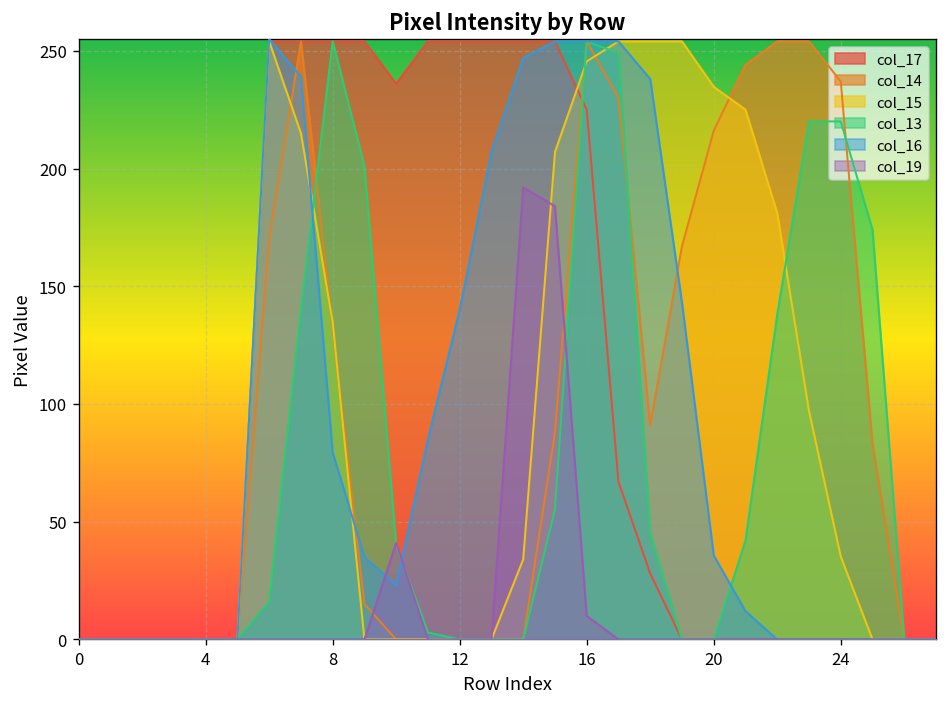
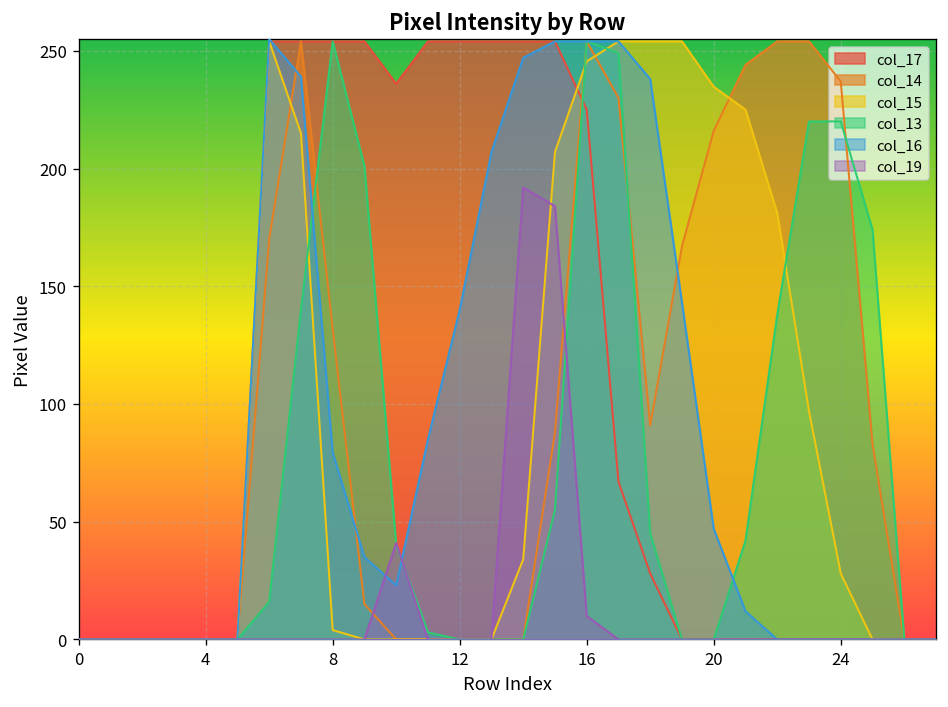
  {
    "col_15": {
-     "8": 135,
+     "8": 4,
      "16": 246,
      "20": 235,
-     "24": 35
+     "24": 28
    },
    "col_16": {
      "8": 79,
      "12": 140,
-     "20": 36
+     "20": 47
    },
    "col_19": {
      "8": 0,
      "16": 10
    }
  }
